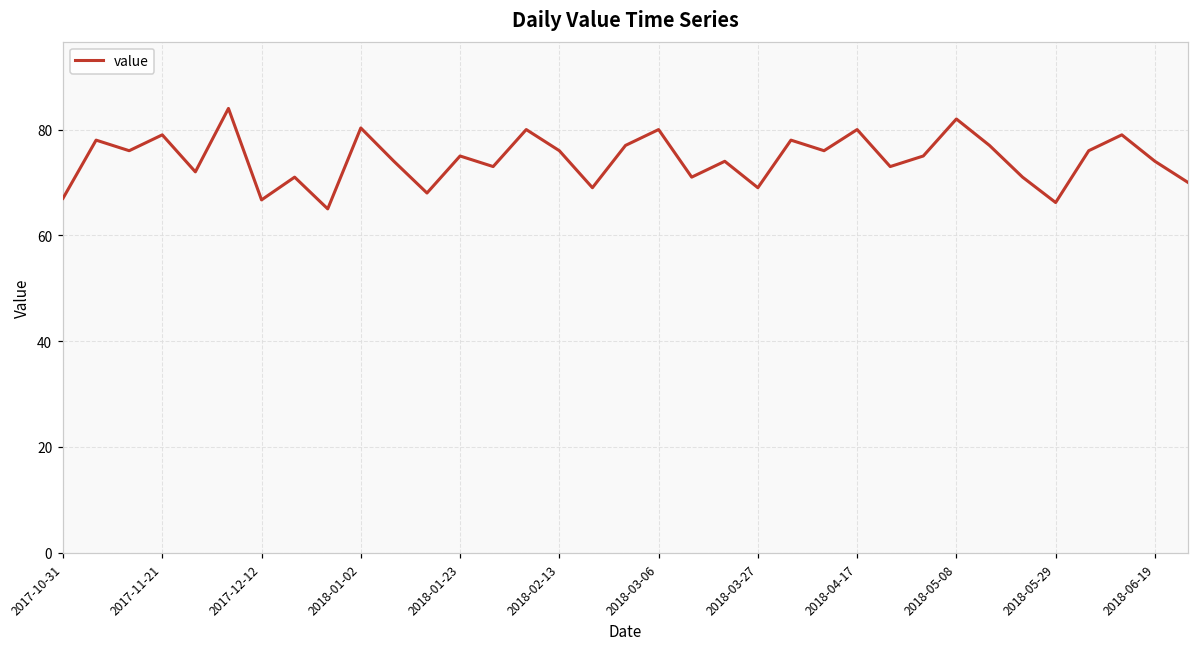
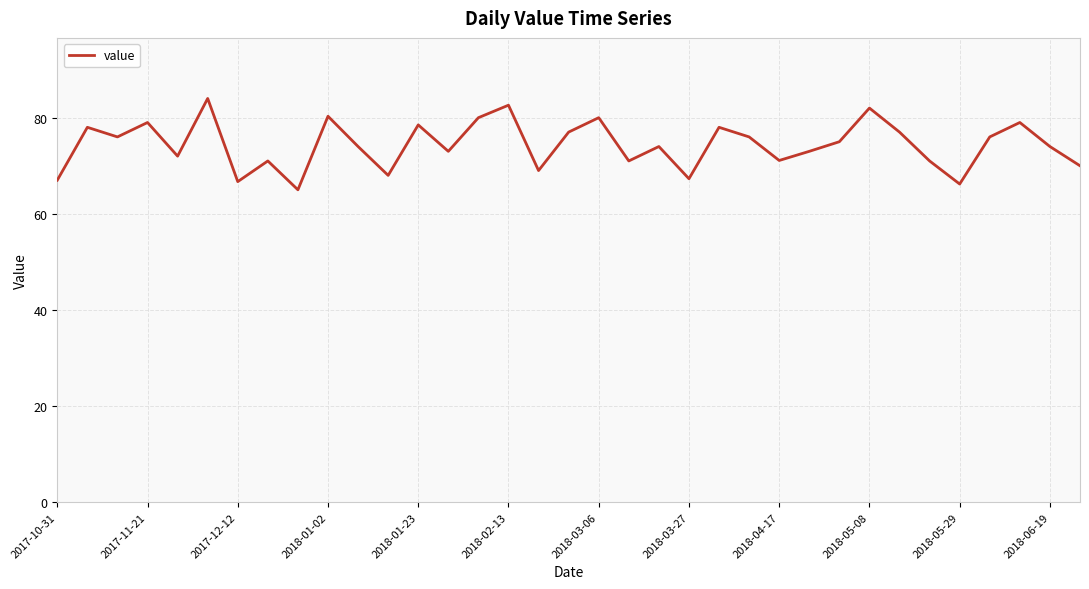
  {
    "2017-10-31": 67,
    "2017-11-21": 79,
    "2017-12-12": 67,
    "2018-01-02": 80,
-   "2018-01-23": 75,
-   "2018-02-13": 76,
+   "2018-01-23": 79,
+   "2018-02-13": 83,
    "2018-03-06": 80,
-   "2018-03-27": 69,
-   "2018-04-17": 80,
+   "2018-03-27": 67,
+   "2018-04-17": 71,
    "2018-05-08": 82,
    "2018-05-29": 66,
    "2018-06-19": 74
  }
